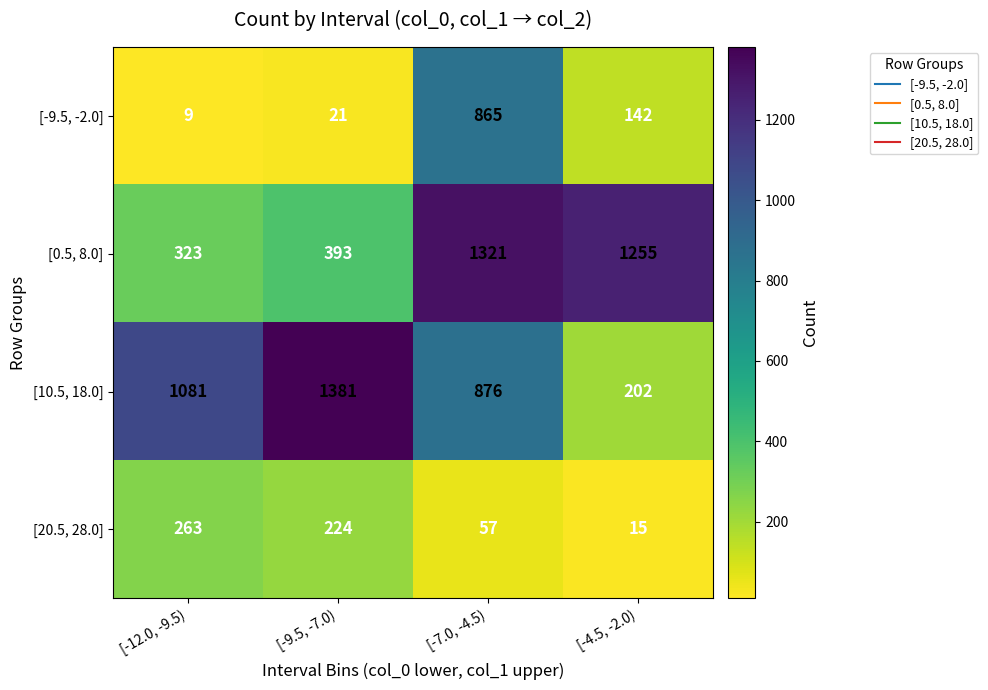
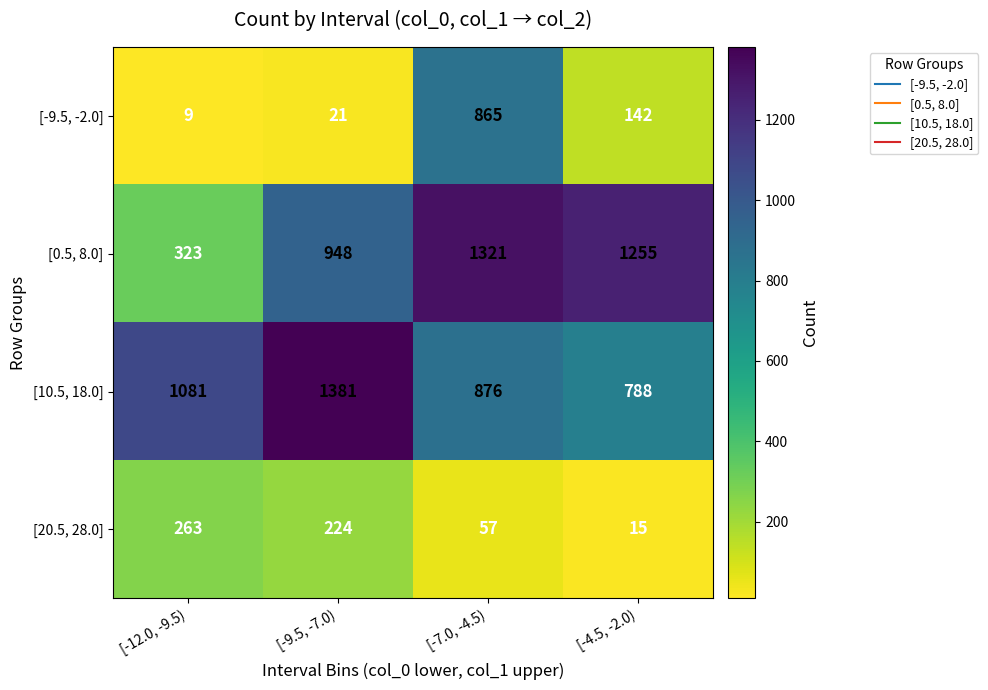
  {
    "[-9.5, -2.0]": {
      "[-12.0, -9.5)": 9,
      "[-9.5, -7.0)": 21,
      "[-7.0, -4.5)": 865,
      "[-4.5, -2.0)": 142
    },
    "[0.5, 8.0]": {
      "[-12.0, -9.5)": 323,
-     "[-9.5, -7.0)": 393,
+     "[-9.5, -7.0)": 948,
      "[-7.0, -4.5)": 1321,
      "[-4.5, -2.0)": 1255
    },
    "[10.5, 18.0]": {
      "[-12.0, -9.5)": 1081,
      "[-9.5, -7.0)": 1381,
      "[-7.0, -4.5)": 876,
-     "[-4.5, -2.0)": 202
+     "[-4.5, -2.0)": 788
    },
    "[20.5, 28.0]": {
      "[-12.0, -9.5)": 263,
      "[-9.5, -7.0)": 224,
      "[-7.0, -4.5)": 57,
      "[-4.5, -2.0)": 15
    }
  }
